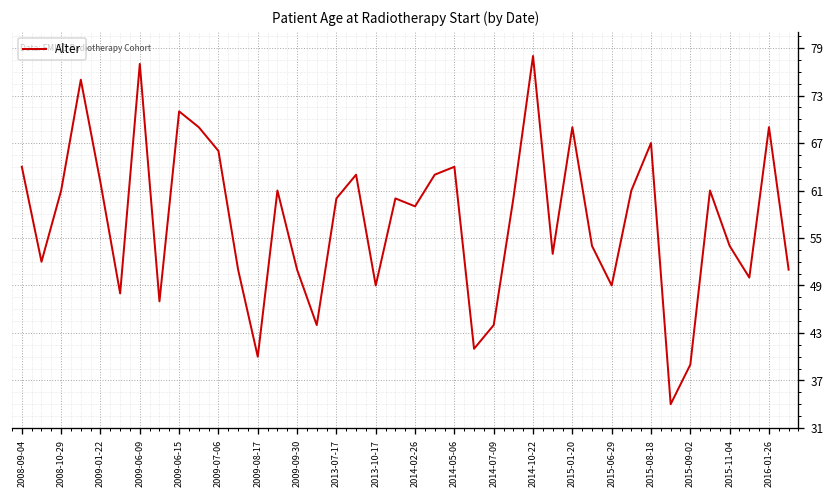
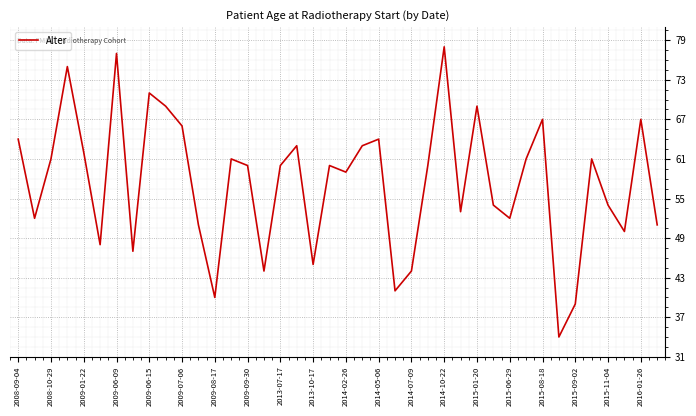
  {
    "2008-09-04": 64,
    "2008-10-29": 61,
    "2009-01-22": 62,
    "2009-06-09": 77,
    "2009-06-15": 71,
    "2009-07-06": 66,
    "2009-08-17": 40,
-   "2009-09-30": 51,
+   "2009-09-30": 60,
    "2013-07-17": 60,
-   "2013-10-17": 49,
+   "2013-10-17": 45,
    "2014-02-26": 59,
    "2014-05-06": 64,
    "2014-07-09": 44,
    "2014-10-22": 78,
    "2015-01-20": 69,
-   "2015-06-29": 49,
+   "2015-06-29": 52,
    "2015-08-18": 67,
    "2015-09-02": 39,
    "2015-11-04": 54,
-   "2016-01-26": 69
+   "2016-01-26": 67
  }
